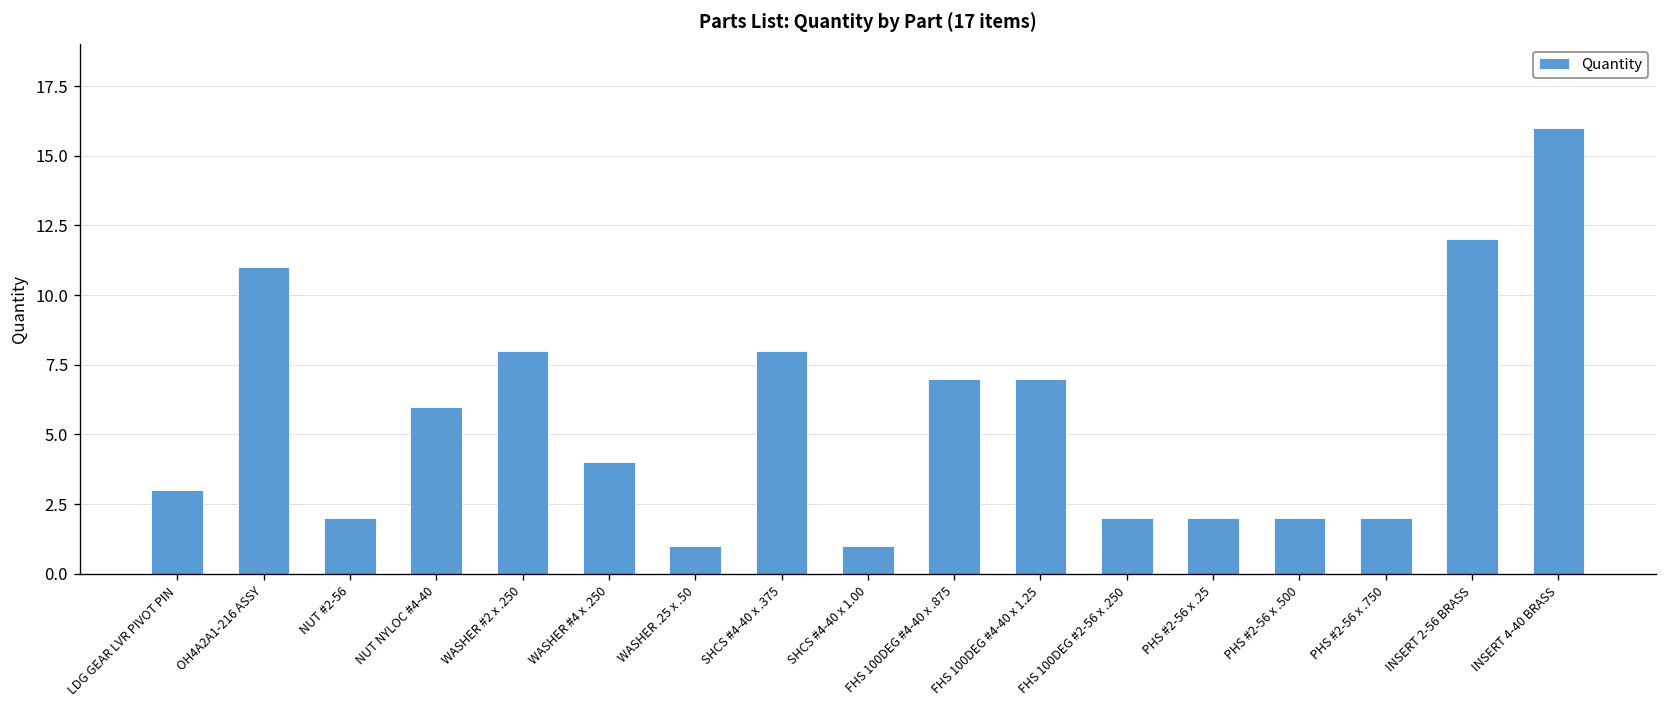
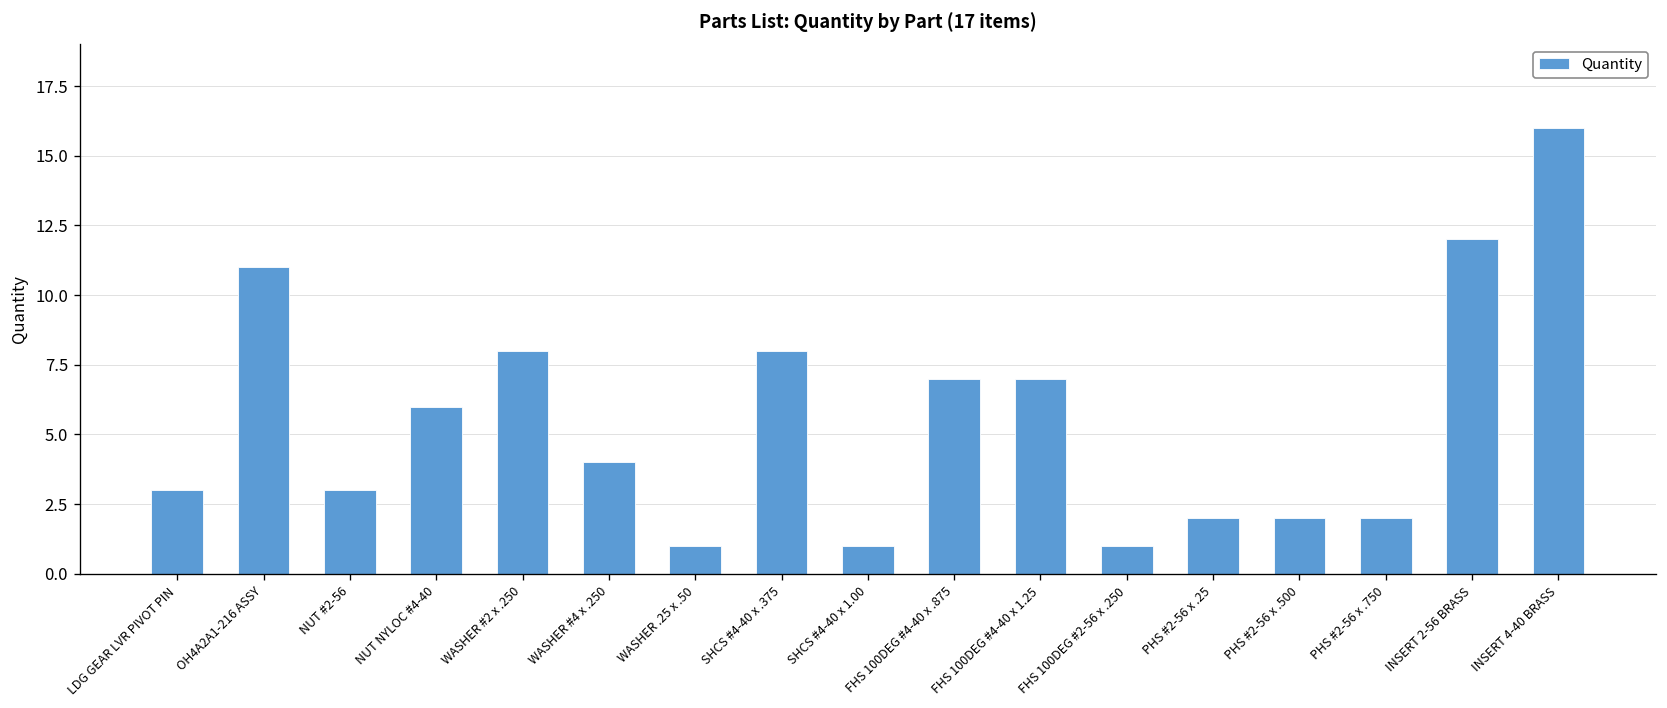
  {
    "LDG GEAR LVR PIVOT PIN": 3,
    "OH4A2A1-216 ASSY": 11,
-   "NUT #2-56": 2,
+   "NUT #2-56": 3,
    "NUT NYLOC #4-40": 6,
    "WASHER #2 x .250": 8,
    "WASHER #4 x .250": 4,
    "WASHER .25 x .50": 1,
    "SHCS #4-40 x .375": 8,
    "SHCS #4-40 x 1.00": 1,
    "FHS 100DEG #4-40 x .875": 7,
    "FHS 100DEG #4-40 x 1.25": 7,
-   "FHS 100DEG #2-56 x .250": 2,
+   "FHS 100DEG #2-56 x .250": 1,
    "PHS #2-56 x .25": 2,
    "PHS #2-56 x .500": 2,
    "PHS #2-56 x .750": 2,
    "INSERT 2-56 BRASS": 12,
    "INSERT 4-40 BRASS": 16
  }
